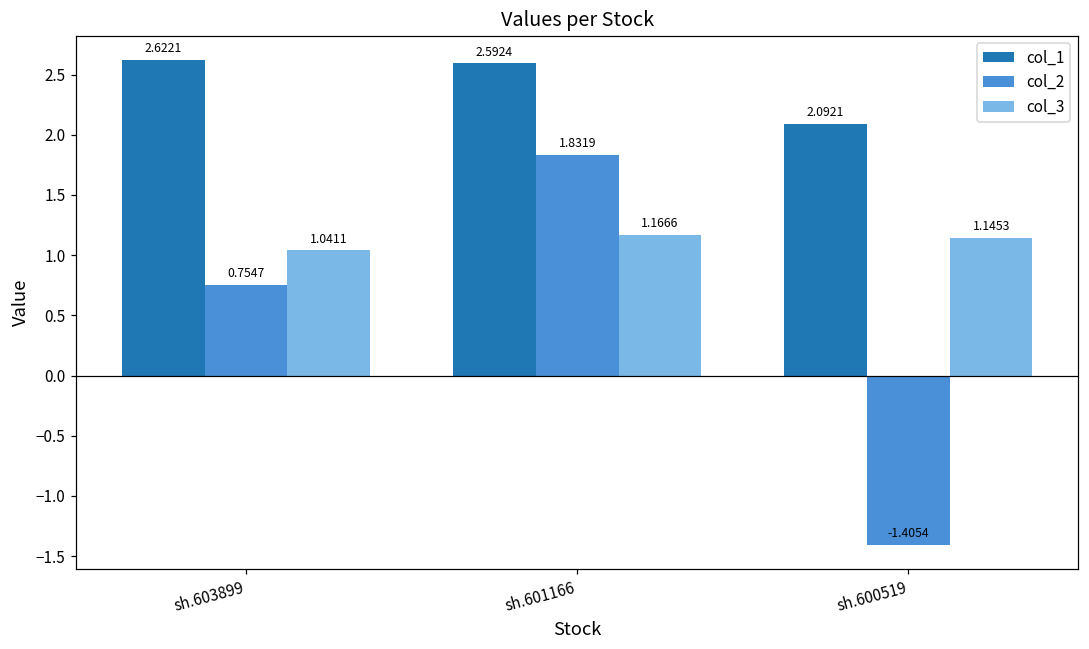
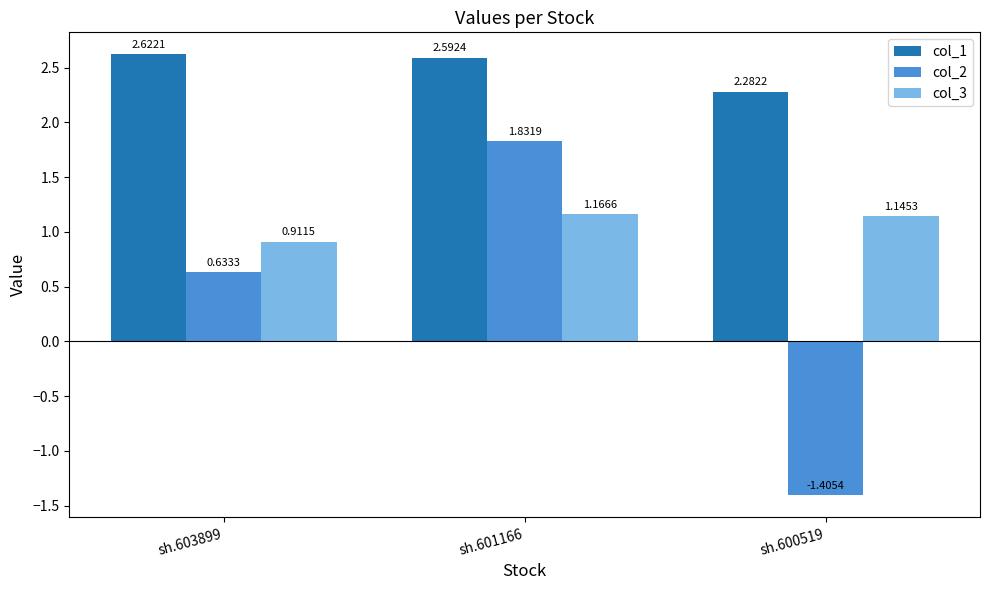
  {
    "col_1": {
      "sh.603899": 2.6221,
      "sh.601166": 2.5924,
-     "sh.600519": 2.0921
+     "sh.600519": 2.2822
    },
    "col_2": {
-     "sh.603899": 0.7547,
+     "sh.603899": 0.6333,
      "sh.601166": 1.8319,
      "sh.600519": -1.4054
    },
    "col_3": {
-     "sh.603899": 1.0411,
+     "sh.603899": 0.9115,
      "sh.601166": 1.1666,
      "sh.600519": 1.1453
    }
  }
